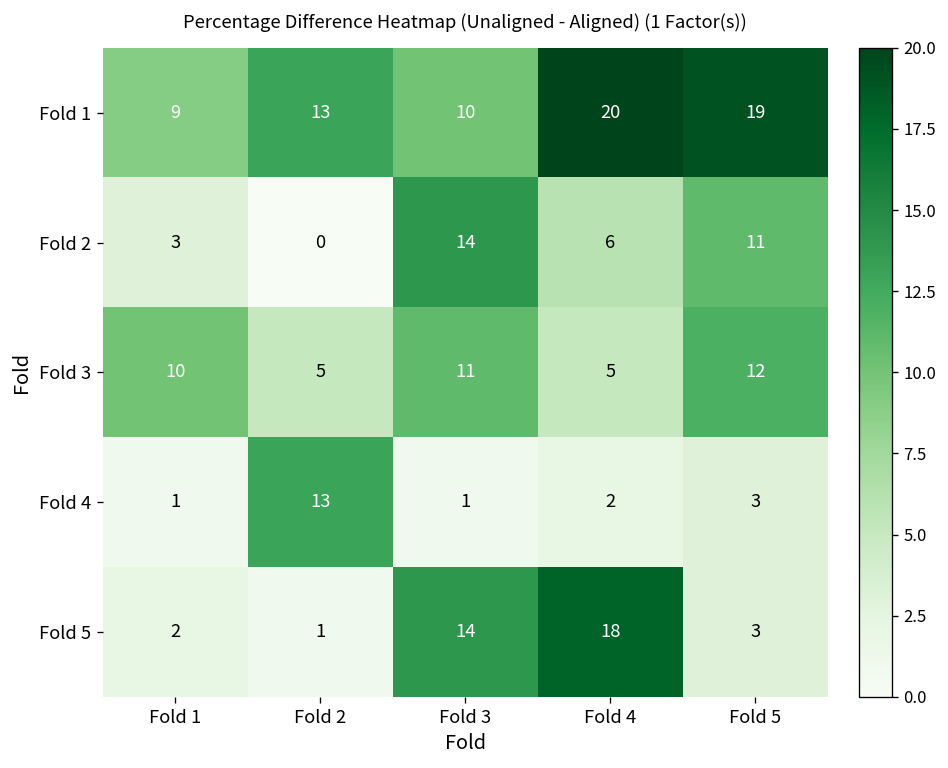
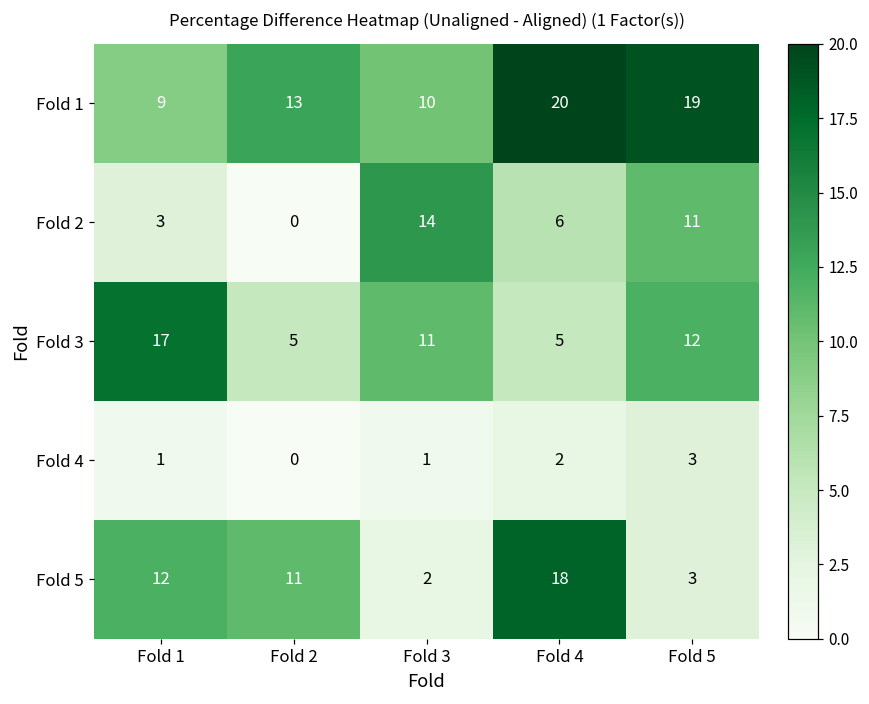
  {
    "Fold 1": {
      "Fold 1": 9,
      "Fold 2": 13,
      "Fold 3": 10,
      "Fold 4": 20,
      "Fold 5": 19
    },
    "Fold 2": {
      "Fold 1": 3,
      "Fold 2": 0,
      "Fold 3": 14,
      "Fold 4": 6,
      "Fold 5": 11
    },
    "Fold 3": {
-     "Fold 1": 10,
+     "Fold 1": 17,
      "Fold 2": 5,
      "Fold 3": 11,
      "Fold 4": 5,
      "Fold 5": 12
    },
    "Fold 4": {
      "Fold 1": 1,
-     "Fold 2": 13,
+     "Fold 2": 0,
      "Fold 3": 1,
      "Fold 4": 2,
      "Fold 5": 3
    },
    "Fold 5": {
-     "Fold 1": 2,
-     "Fold 2": 1,
-     "Fold 3": 14,
+     "Fold 1": 12,
+     "Fold 2": 11,
+     "Fold 3": 2,
      "Fold 4": 18,
      "Fold 5": 3
    }
  }
